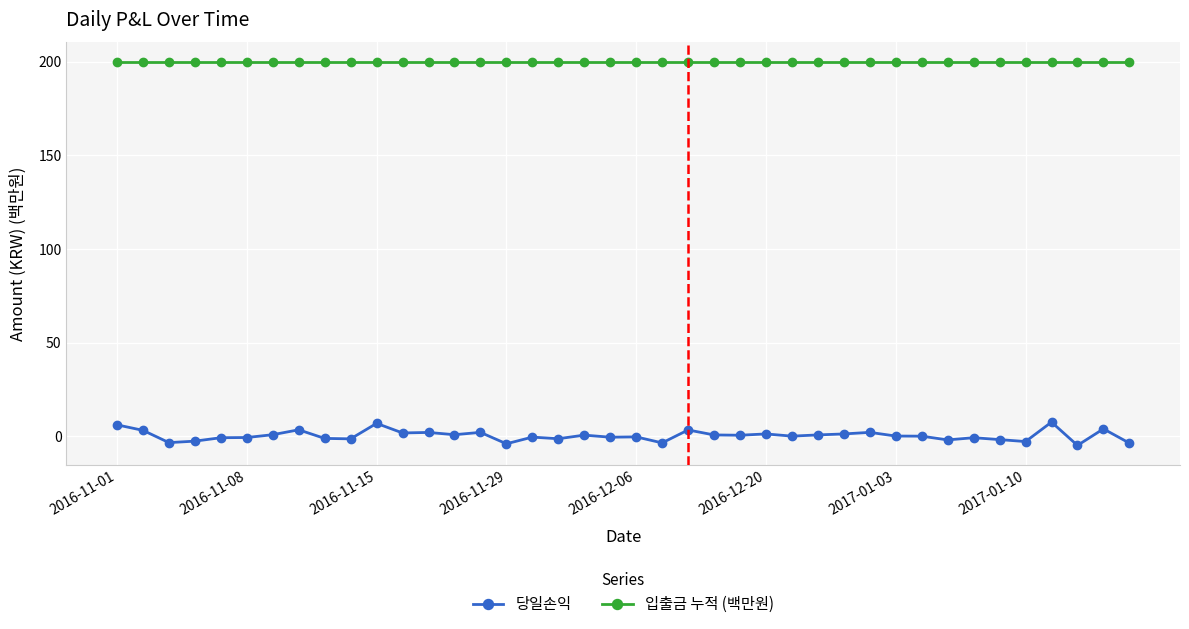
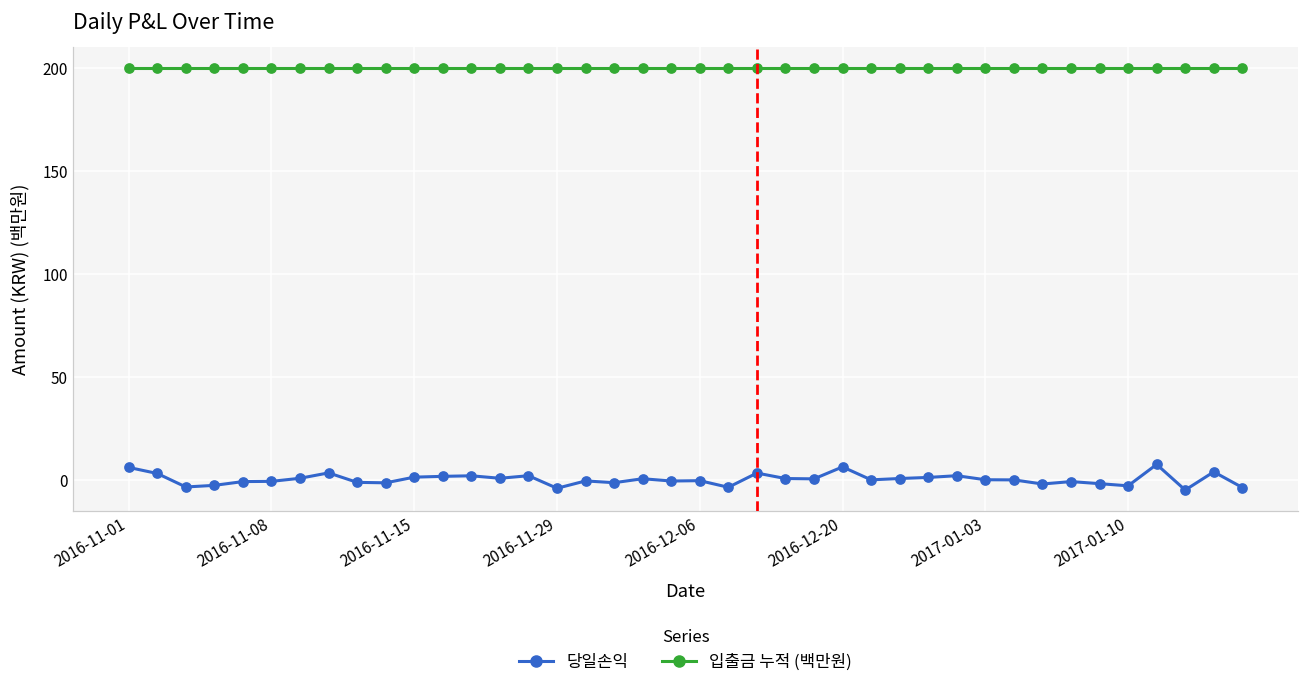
  {
    "당일손익": {
      "2016-11-01": 6,
      "2016-11-08": -1,
-     "2016-11-15": 7,
+     "2016-11-15": 1,
      "2016-11-29": -4,
      "2016-12-06": 0,
-     "2016-12-20": 1,
+     "2016-12-20": 6,
      "2017-01-03": 0,
      "2017-01-10": -3
    },
    "입출금 누적 (백만원)": {
      "2016-11-01": 200,
      "2016-11-08": 200,
      "2016-11-15": 200,
      "2016-11-29": 200,
      "2016-12-06": 200,
      "2016-12-20": 200,
      "2017-01-03": 200,
      "2017-01-10": 200
    }
  }
